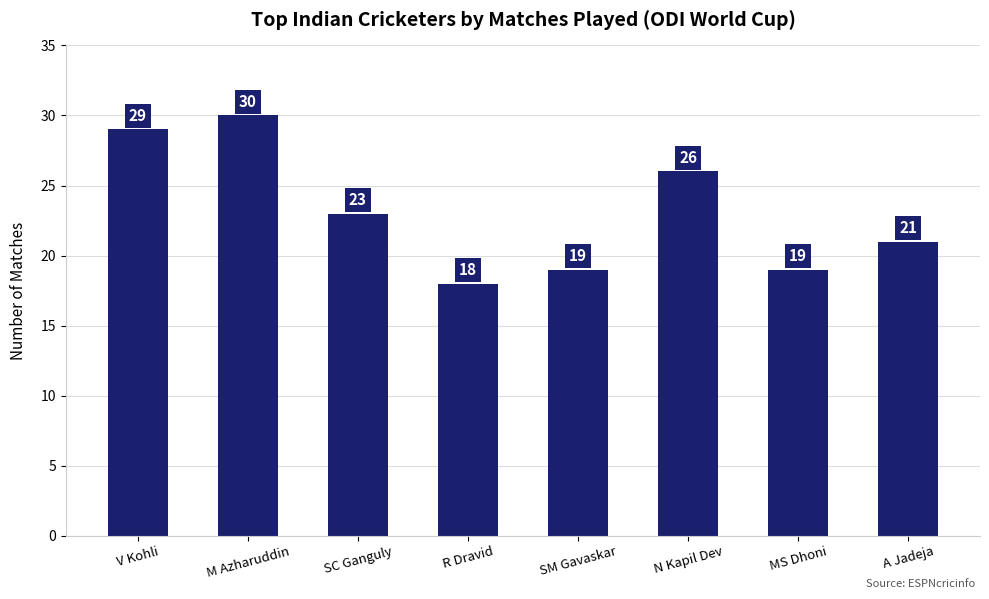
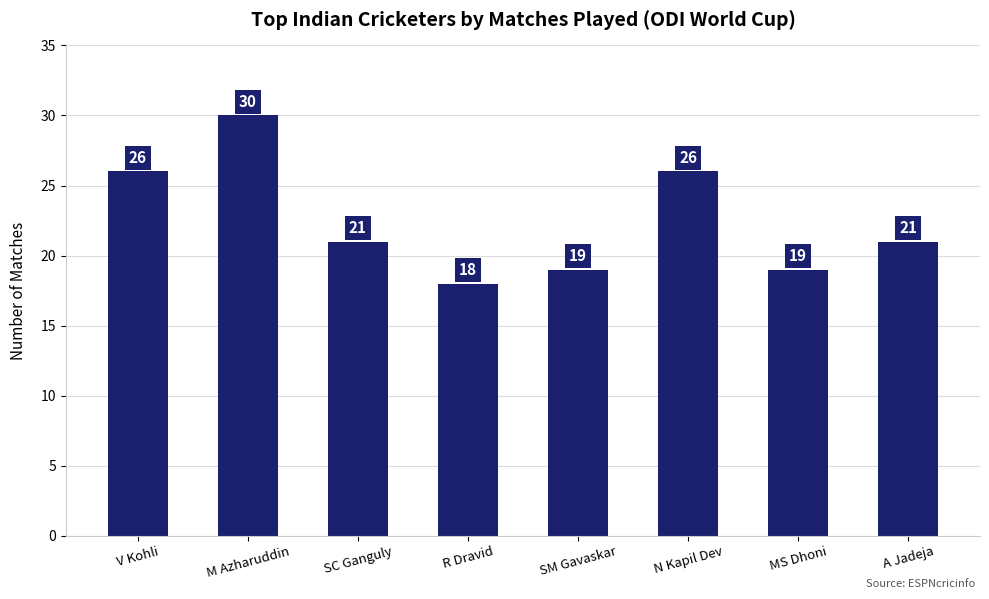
  {
-   "V Kohli": 29,
-   "SC Ganguly": 23
+   "V Kohli": 26,
+   "SC Ganguly": 21
  }
